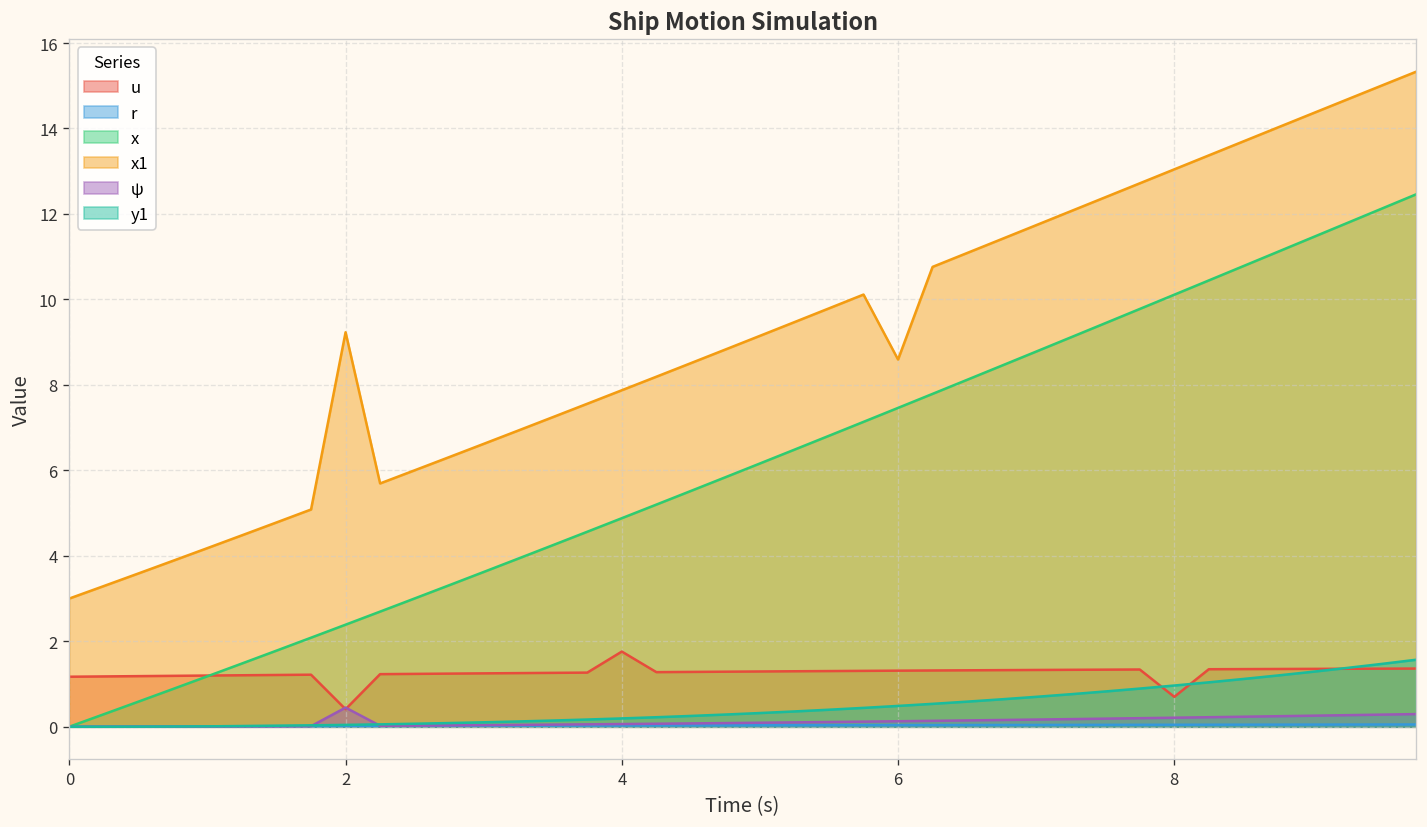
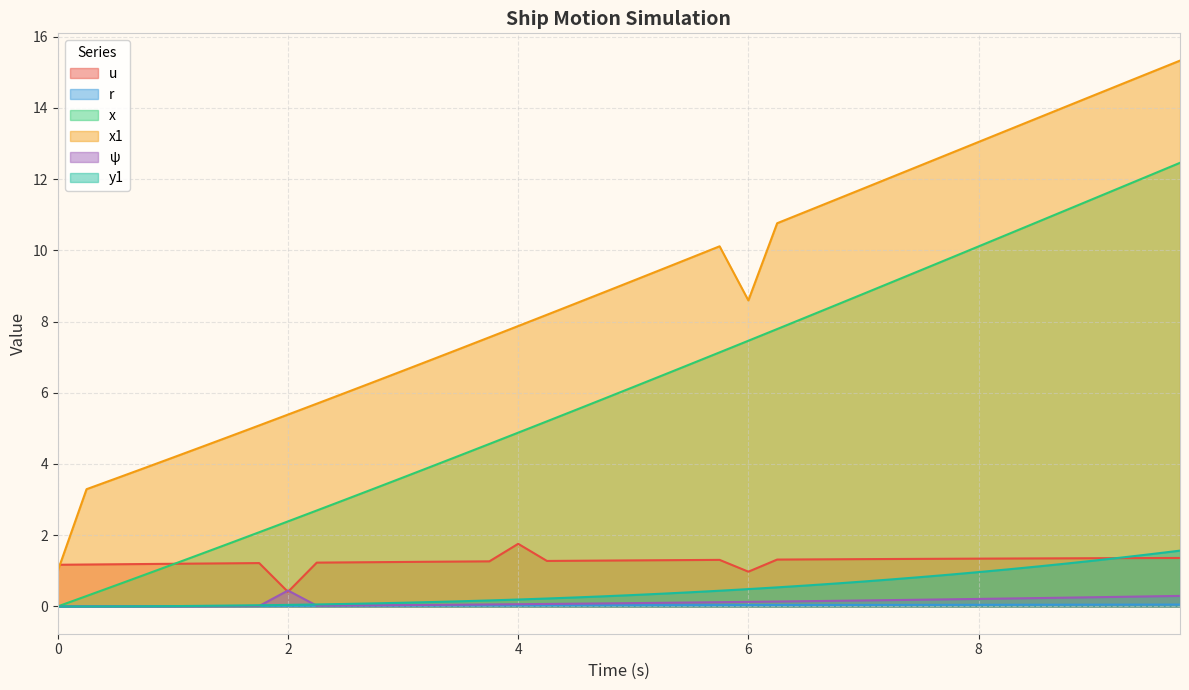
  {
    "u": {
      "0": 1.2,
      "4": 1.8,
-     "6": 1.3,
-     "8": 0.7
+     "6": 1.0,
+     "8": 1.3
    },
    "x1": {
-     "0": 3,
-     "2": 9.2,
+     "0": 1,
+     "2": 5.4,
      "4": 7.9,
      "6": 8.6,
      "8": 13.0
    },
    "ψ": {
      "6": 0.1,
      "8": 0.2
    }
  }
